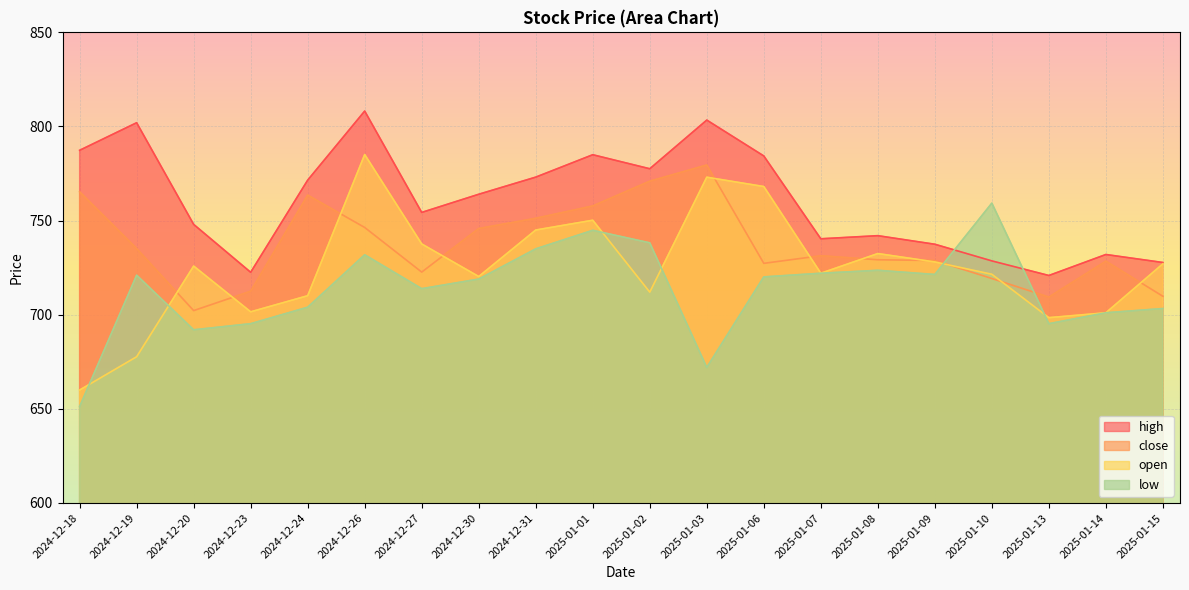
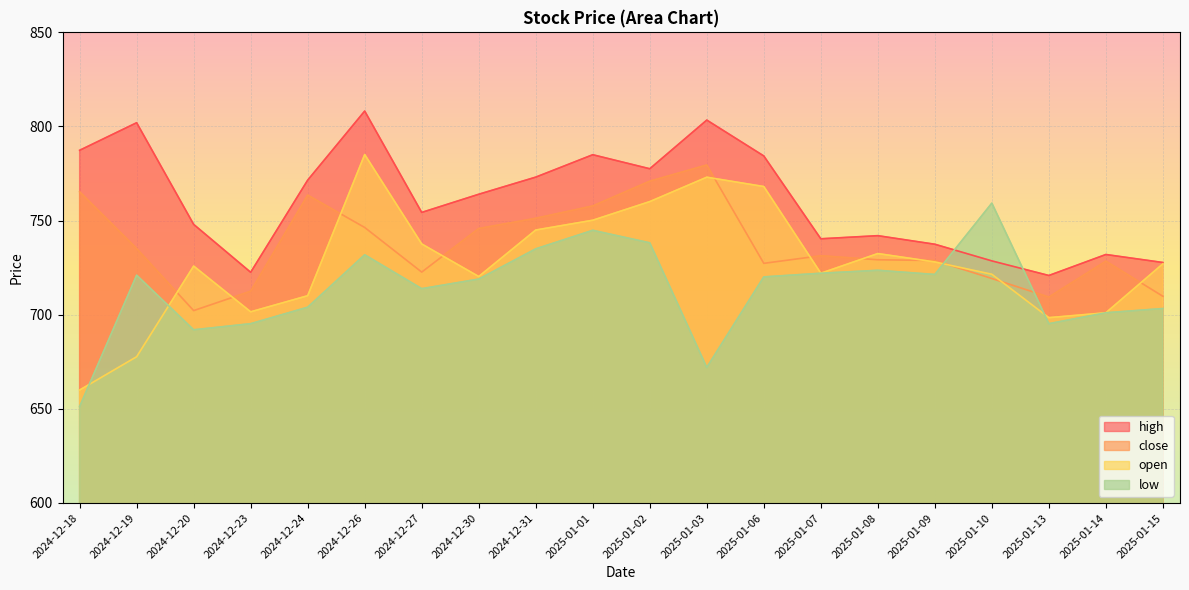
  {
    "open": {
      "2024-12-18": 660,
      "2024-12-19": 678,
      "2024-12-20": 726,
      "2024-12-23": 702,
      "2024-12-24": 710,
      "2024-12-26": 785,
      "2024-12-27": 738,
      "2024-12-30": 720,
      "2024-12-31": 745,
      "2025-01-01": 750,
-     "2025-01-02": 712,
+     "2025-01-02": 760,
      "2025-01-03": 773,
      "2025-01-06": 768,
      "2025-01-08": 733,
      "2025-01-10": 722,
      "2025-01-13": 698
    },
    "low": {
      "2024-12-18": 651,
      "2024-12-19": 721,
      "2024-12-20": 692,
      "2024-12-23": 695,
      "2024-12-24": 704,
      "2024-12-26": 732,
      "2024-12-27": 714,
      "2024-12-30": 719,
      "2024-12-31": 735,
      "2025-01-01": 745,
      "2025-01-02": 738,
      "2025-01-03": 672,
      "2025-01-06": 720,
      "2025-01-08": 724,
      "2025-01-09": 721,
      "2025-01-10": 759,
      "2025-01-13": 695,
      "2025-01-15": 703
    }
  }
